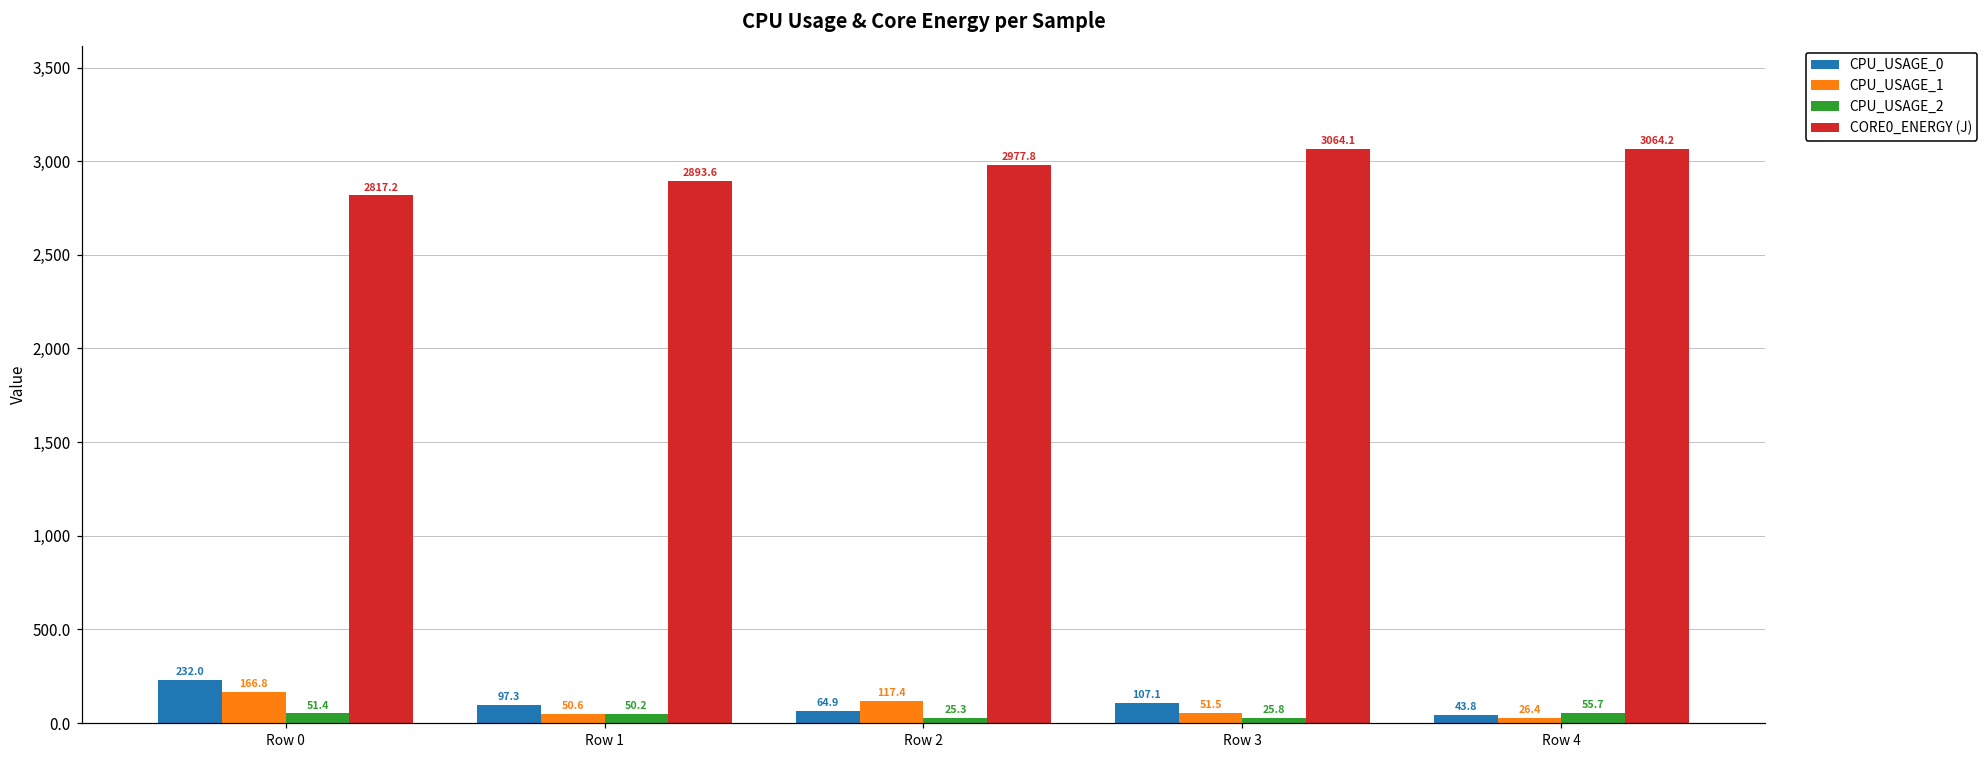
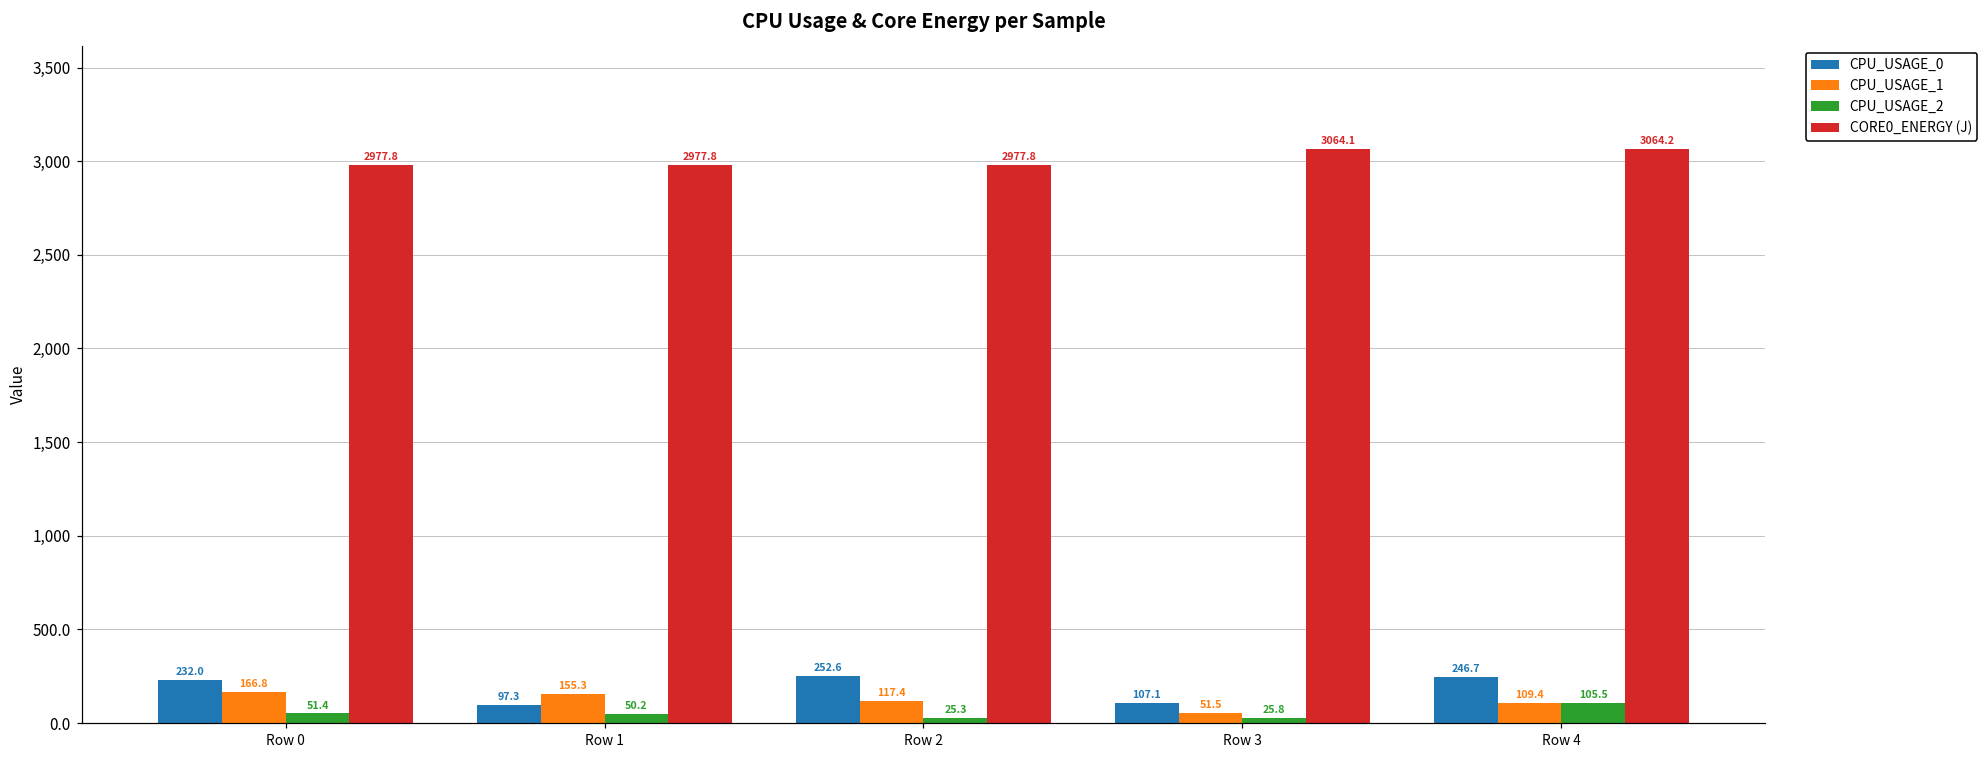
  {
    "CPU_USAGE_0": {
      "Row 0": 232.0,
      "Row 1": 97.3,
-     "Row 2": 64.9,
+     "Row 2": 252.6,
      "Row 3": 107.1,
-     "Row 4": 43.8
+     "Row 4": 246.7
    },
    "CPU_USAGE_1": {
      "Row 0": 166.8,
-     "Row 1": 50.6,
+     "Row 1": 155.3,
      "Row 2": 117.4,
      "Row 3": 51.5,
-     "Row 4": 26.4
+     "Row 4": 109.4
    },
    "CPU_USAGE_2": {
      "Row 0": 51.4,
      "Row 1": 50.2,
      "Row 2": 25.3,
      "Row 3": 25.8,
-     "Row 4": 55.7
+     "Row 4": 105.5
    },
    "CORE0_ENERGY (J)": {
-     "Row 0": 2817.2,
-     "Row 1": 2893.6,
+     "Row 0": 2977.8,
+     "Row 1": 2977.8,
      "Row 2": 2977.8,
      "Row 3": 3064.1,
      "Row 4": 3064.2
    }
  }
